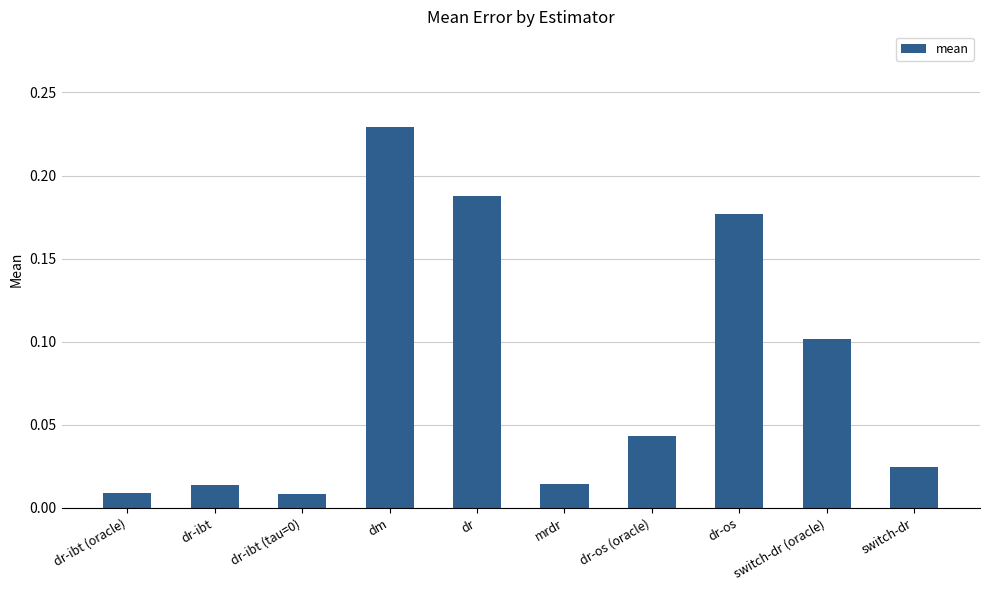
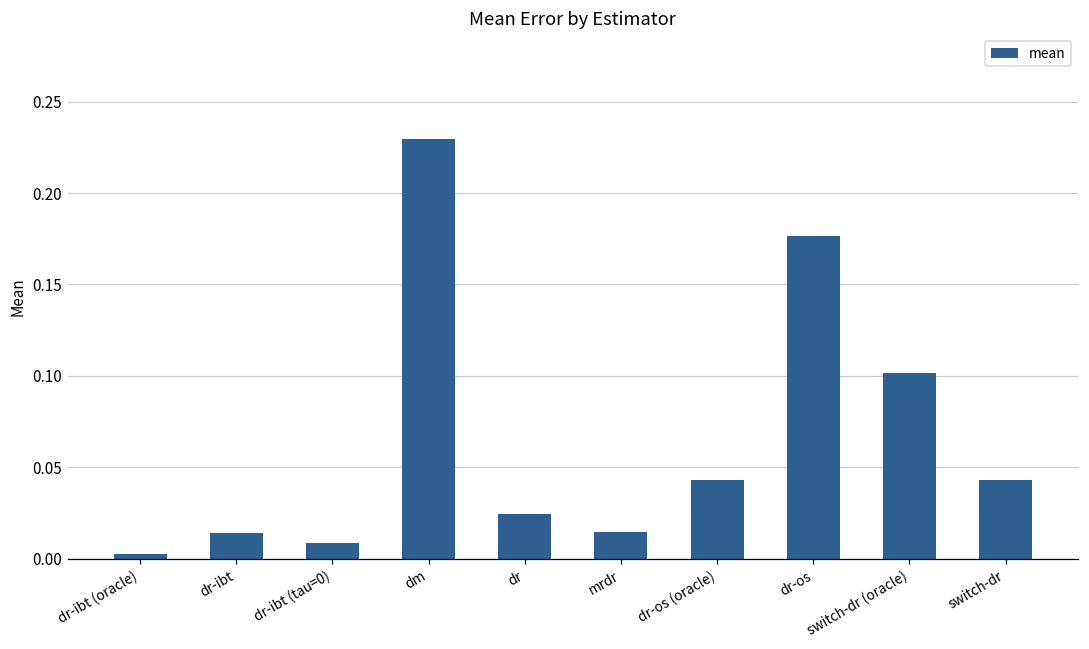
  {
-   "dr-ibt (oracle)": 0.009,
+   "dr-ibt (oracle)": 0.003,
    "dr-ibt": 0.014,
    "dr-ibt (tau=0)": 0.009,
    "dm": 0.229,
-   "dr": 0.188,
+   "dr": 0.024,
    "mrdr": 0.014,
    "dr-os (oracle)": 0.043,
    "dr-os": 0.177,
    "switch-dr (oracle)": 0.102,
-   "switch-dr": 0.024
+   "switch-dr": 0.043
  }
